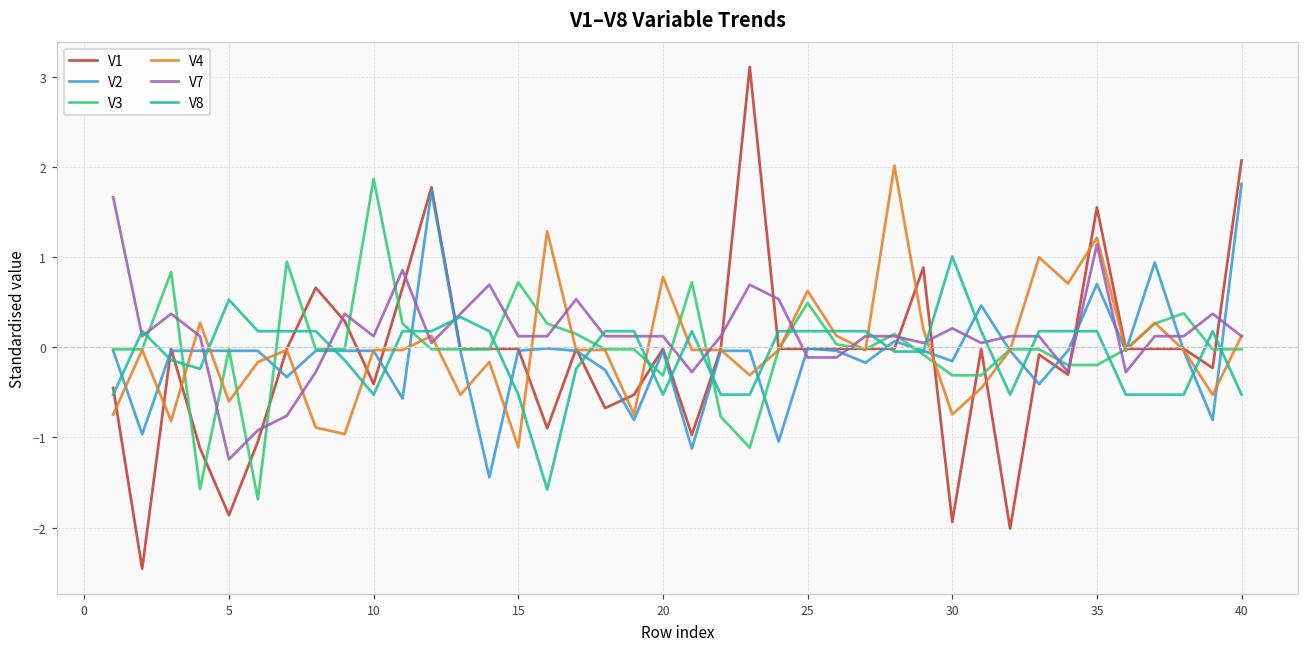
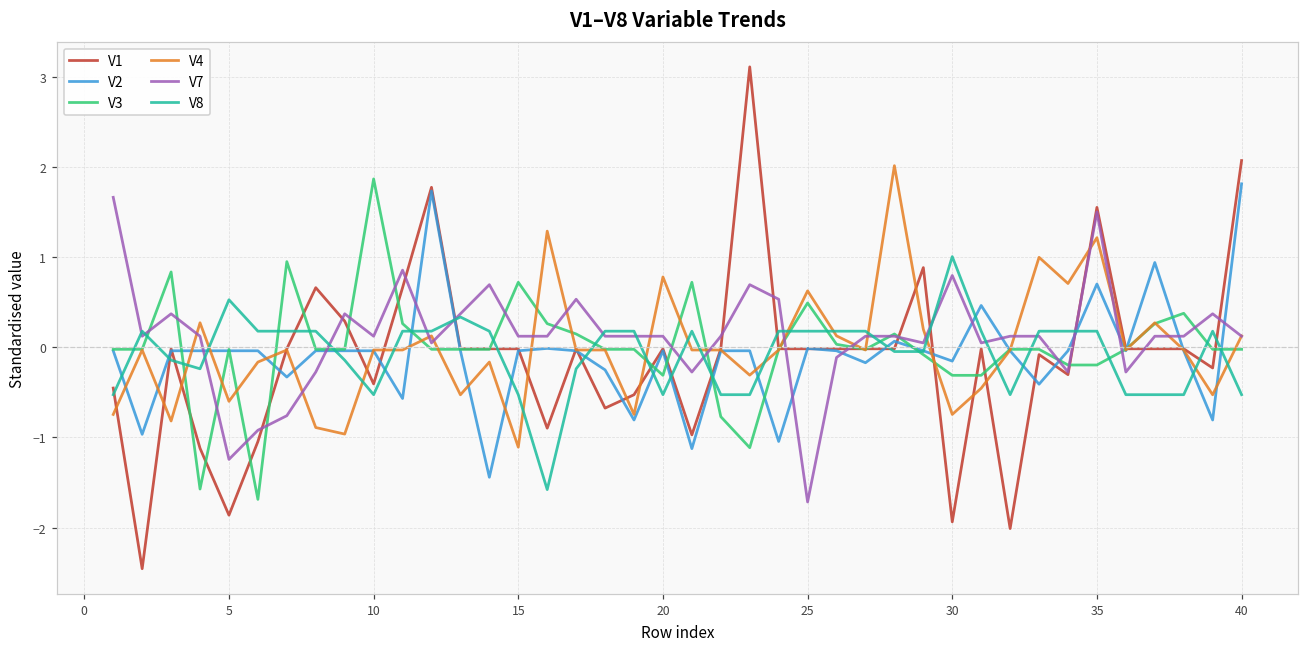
  {
    "V1": {
      "5": -1.9,
      "10": -0.4,
      "30": -1.9,
      "35": 1.5,
      "40": 2.1
    },
    "V2": {
      "30": -0.2,
      "35": 0.7,
      "40": 1.8
    },
    "V4": {
      "5": -0.6,
      "15": -1.1,
      "20": 0.8,
      "25": 0.6,
      "30": -0.7,
      "35": 1.2
    },
    "V7": {
      "5": -1.2,
      "10": 0.1,
      "15": 0.1,
      "20": 0.1,
-     "25": -0.1,
-     "30": 0.2,
-     "35": 1.1
+     "25": -1.7,
+     "30": 0.8,
+     "35": 1.5
    }
  }
